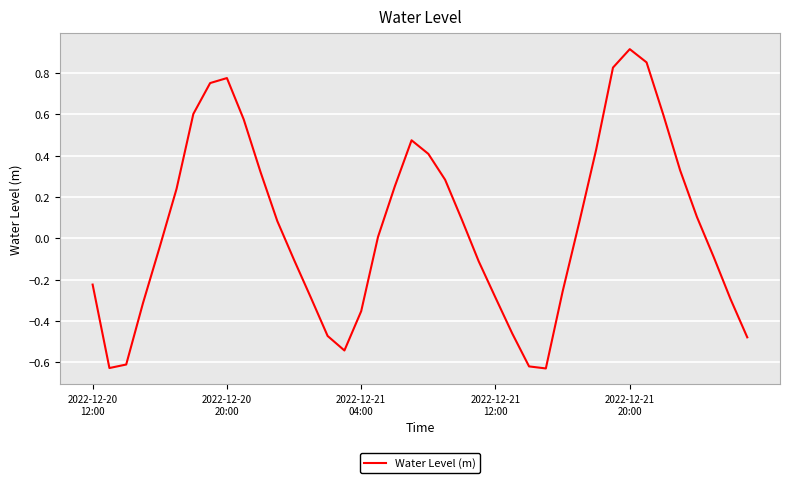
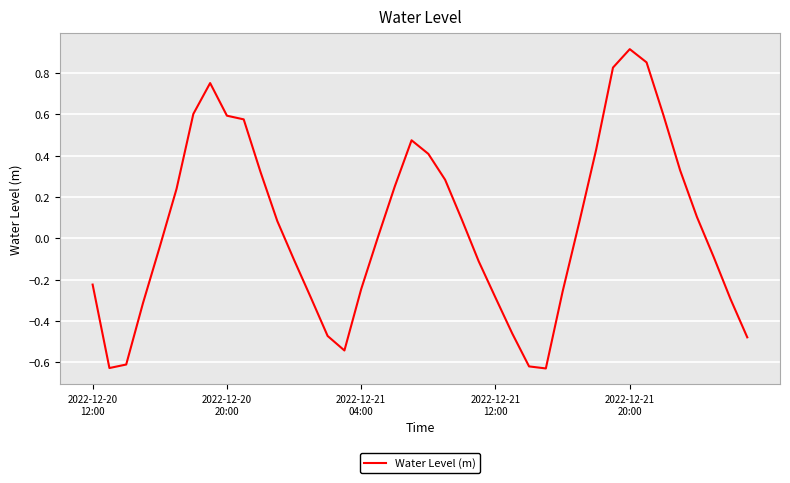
  {
    "2022-12-20 12:00": -0.22,
-   "2022-12-20 20:00": 0.78,
-   "2022-12-21 04:00": -0.35,
+   "2022-12-20 20:00": 0.59,
+   "2022-12-21 04:00": -0.25,
    "2022-12-21 12:00": -0.29,
    "2022-12-21 20:00": 0.92
  }
